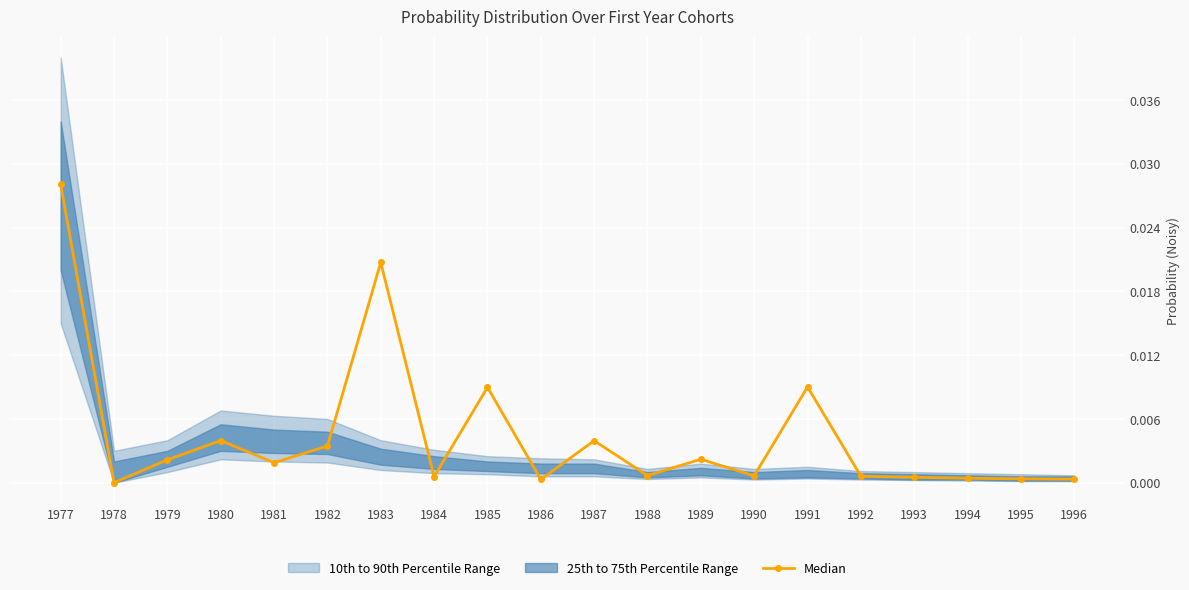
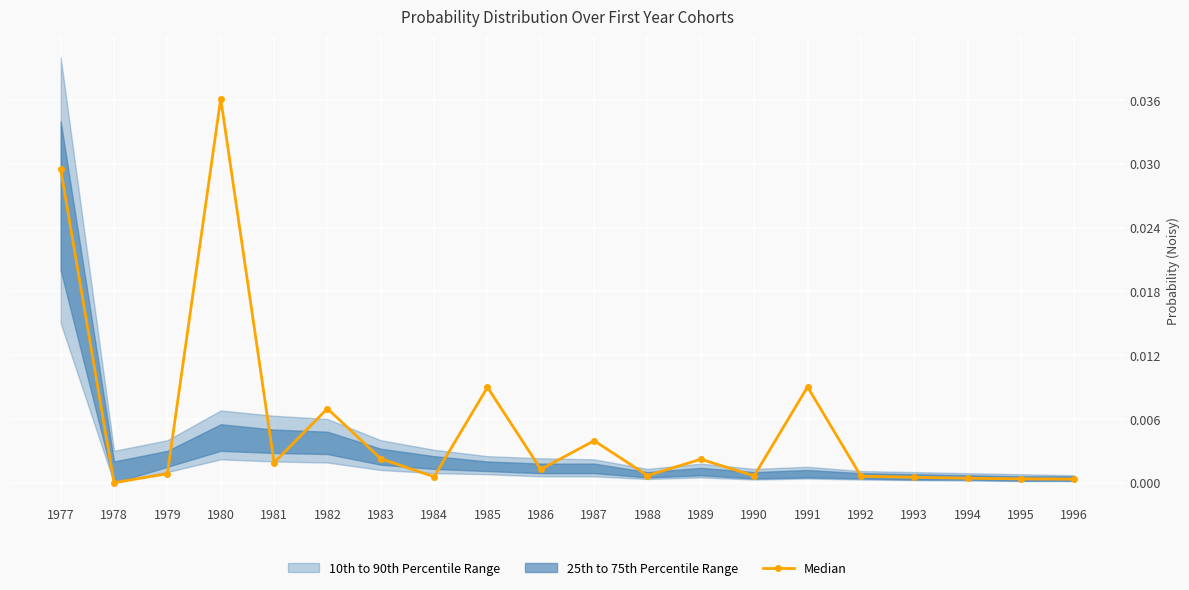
  {
    "Median": {
-     "1977": 0.0281,
+     "1977": 0.0295,
      "1978": 0.0000,
-     "1979": 0.0022,
-     "1980": 0.0040,
+     "1979": 0.0009,
+     "1980": 0.0361,
      "1981": 0.0019,
-     "1982": 0.0035,
-     "1983": 0.0207,
+     "1982": 0.0070,
+     "1983": 0.0023,
      "1984": 0.0006,
      "1985": 0.0090,
-     "1986": 0.0003,
+     "1986": 0.0013,
      "1987": 0.0040,
      "1988": 0.0007,
      "1989": 0.0022,
      "1990": 0.0006,
      "1991": 0.0090,
      "1992": 0.0006,
      "1993": 0.0005,
      "1994": 0.0004,
      "1996": 0.0003
    }
  }
